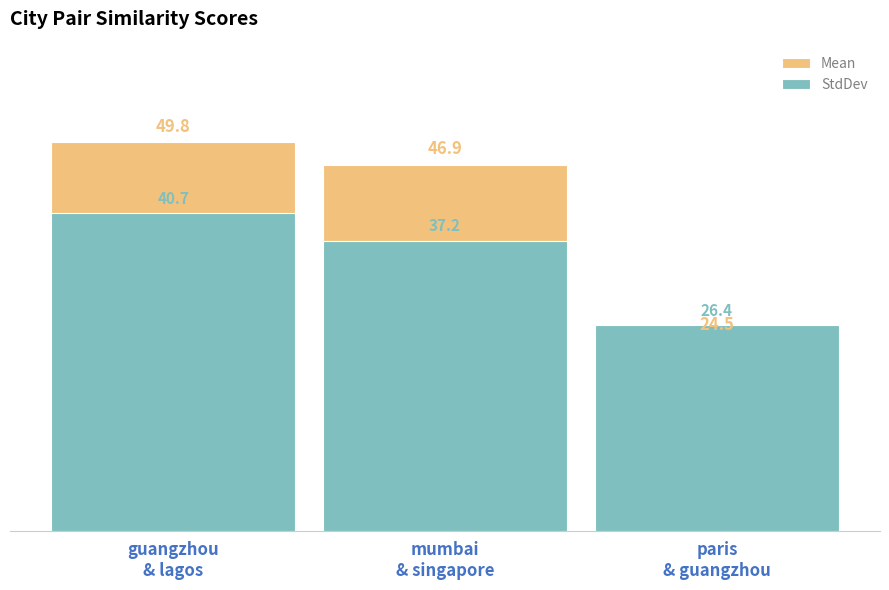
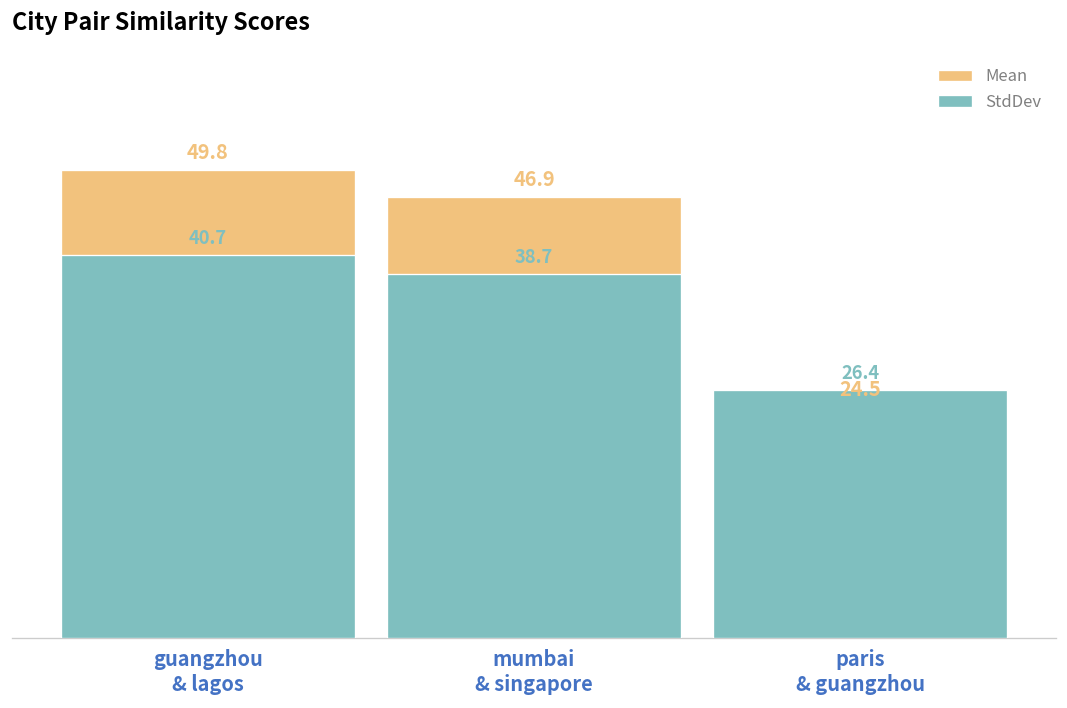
  {
    "Mean": {
      "guangzhou & lagos": 49.8,
      "mumbai & singapore": 46.9
    },
    "StdDev": {
-     "mumbai & singapore": 37.2
+     "mumbai & singapore": 38.7
    }
  }
